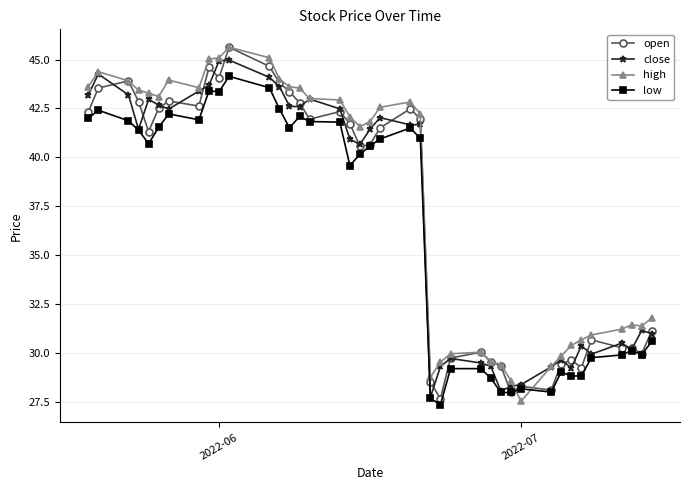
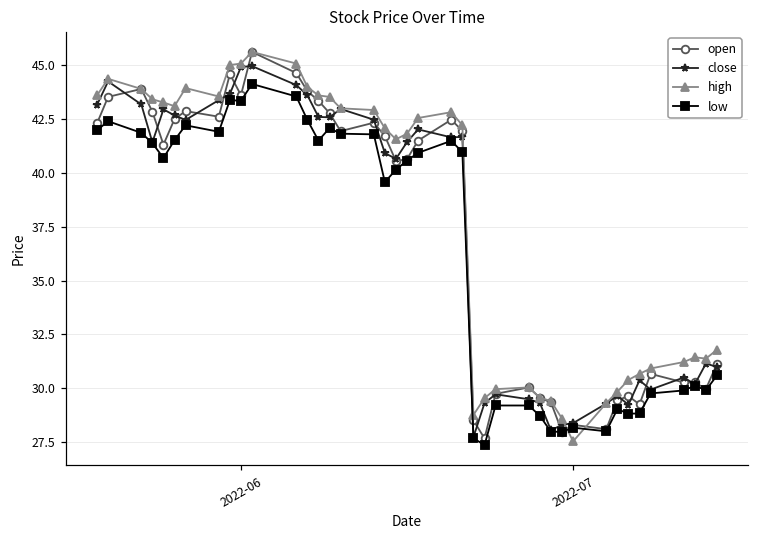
  {
    "open": {
-     "2022-06": 44.1
+     "2022-06": 43.6
    },
    "high": {
      "2022-06": 45.1,
      "2022-07": 27.5
    }
  }
